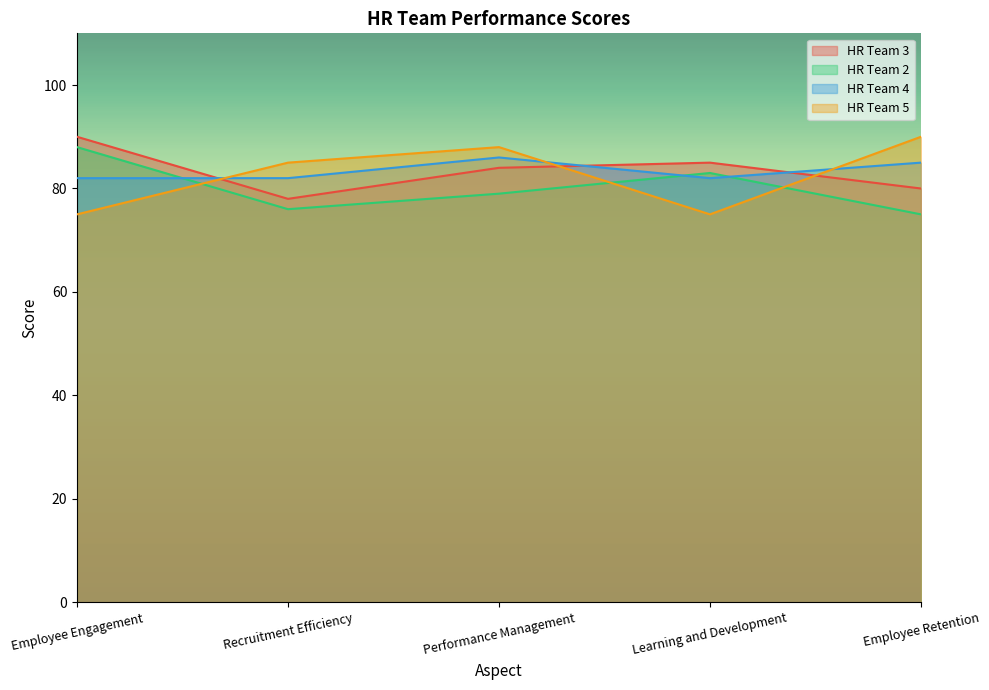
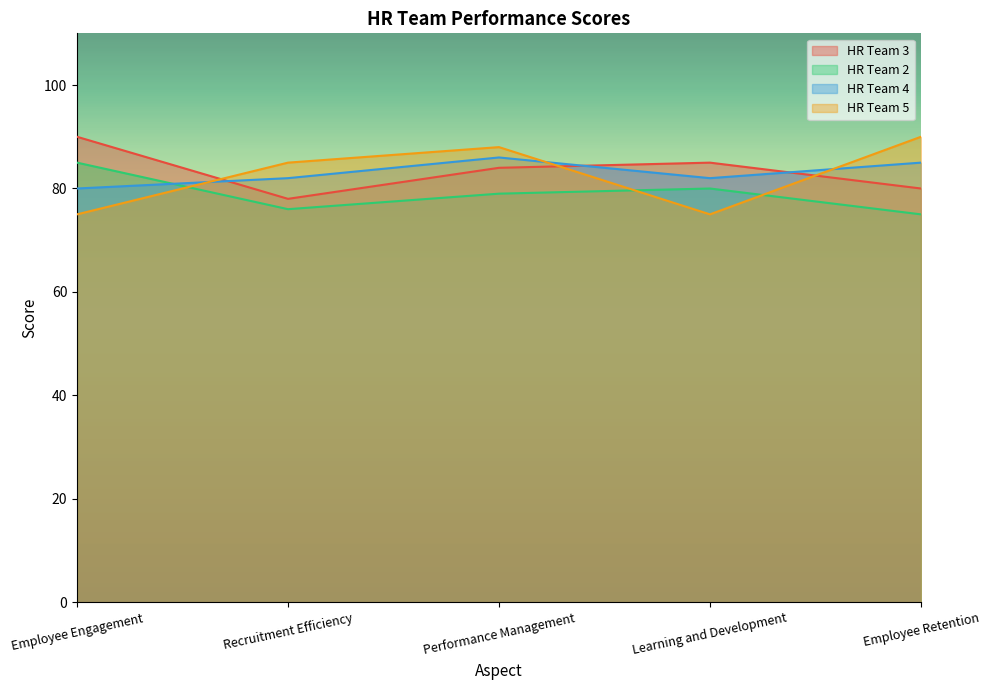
  {
    "HR Team 2": {
-     "Employee Engagement": 88,
+     "Employee Engagement": 85,
      "Recruitment Efficiency": 76,
      "Performance Management": 79,
-     "Learning and Development": 83,
+     "Learning and Development": 80,
      "Employee Retention": 75
    },
    "HR Team 4": {
-     "Employee Engagement": 82,
+     "Employee Engagement": 80,
      "Recruitment Efficiency": 82,
      "Performance Management": 86,
      "Learning and Development": 82,
      "Employee Retention": 85
    }
  }
